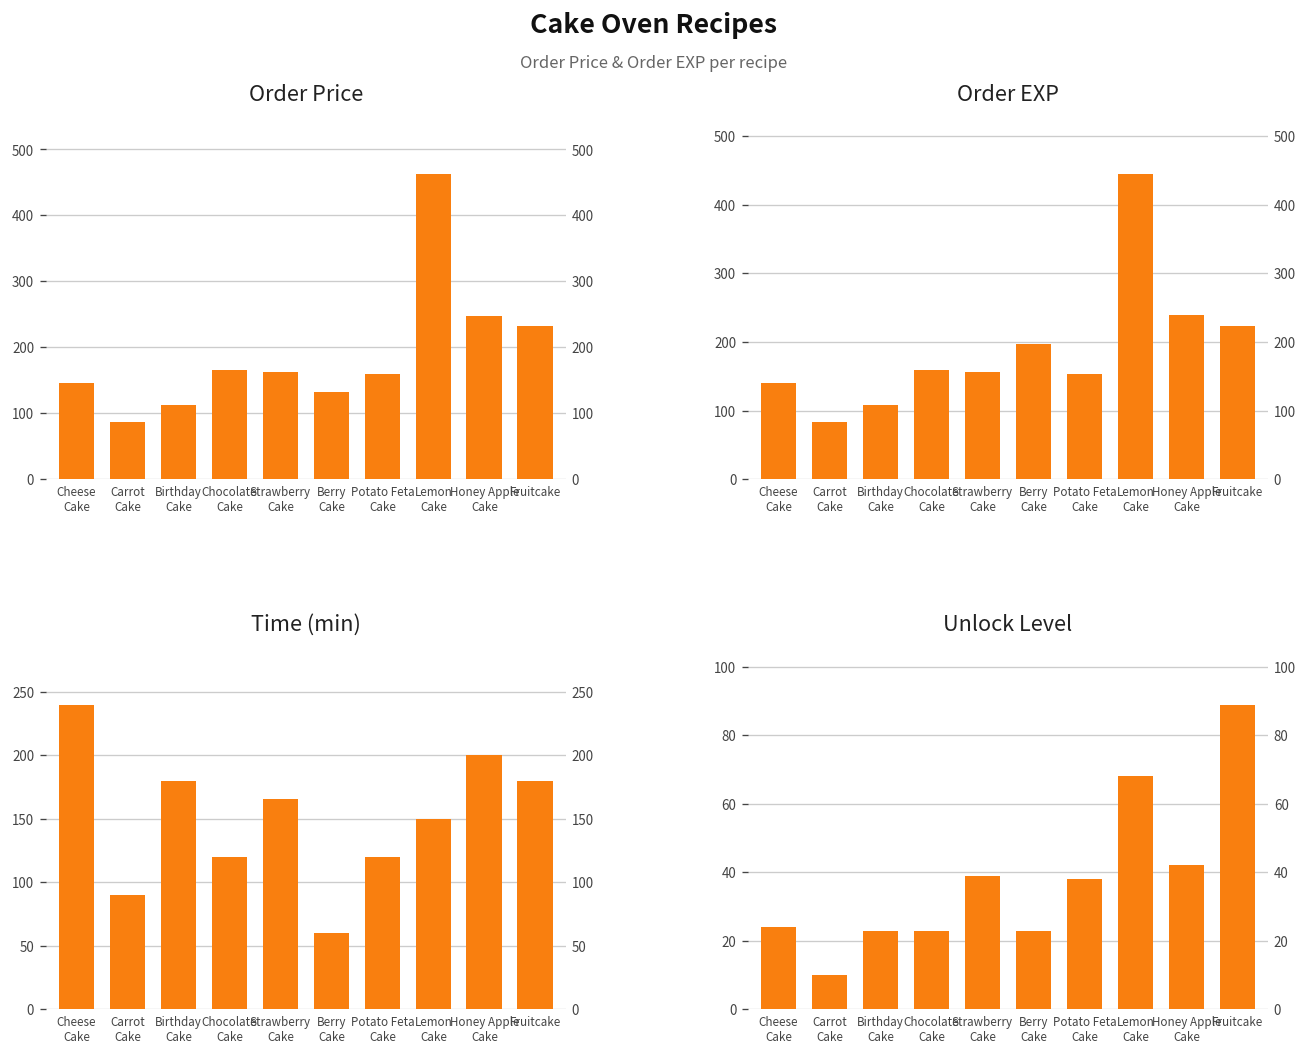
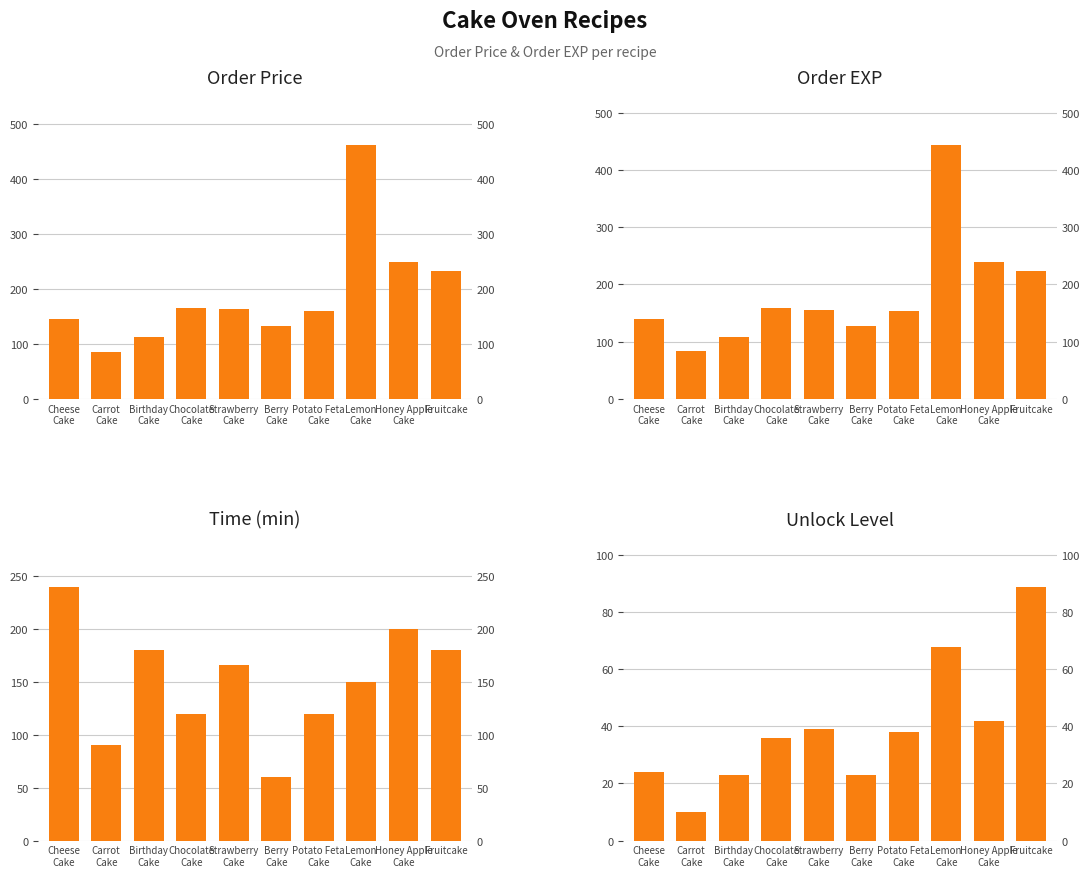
  {
    "Order Price": {
      "Cheese Cake": 150,
      "Carrot Cake": 90,
      "Birthday Cake": 110,
      "Chocolate Cake": 170,
      "Strawberry Cake": 160,
      "Berry Cake": 130,
      "Potato Feta Cake": 160,
      "Lemon Cake": 460,
      "Honey Apple Cake": 250
    },
    "Order EXP": {
      "Cheese Cake": 140,
      "Carrot Cake": 80,
      "Birthday Cake": 110,
      "Chocolate Cake": 160,
      "Strawberry Cake": 160,
-     "Berry Cake": 200,
+     "Berry Cake": 130,
      "Potato Feta Cake": 150,
      "Lemon Cake": 440,
      "Honey Apple Cake": 240
    },
    "Time (min)": {
      "Cheese Cake": 240,
      "Carrot Cake": 90,
      "Birthday Cake": 180,
      "Chocolate Cake": 120,
      "Strawberry Cake": 166,
      "Berry Cake": 60,
      "Potato Feta Cake": 120,
      "Lemon Cake": 150,
      "Honey Apple Cake": 200
    },
    "Unlock Level": {
      "Cheese Cake": 24,
      "Carrot Cake": 10,
      "Birthday Cake": 23,
-     "Chocolate Cake": 23,
+     "Chocolate Cake": 36,
      "Strawberry Cake": 39,
      "Berry Cake": 23,
      "Potato Feta Cake": 38,
      "Lemon Cake": 68,
      "Honey Apple Cake": 42
    }
  }
